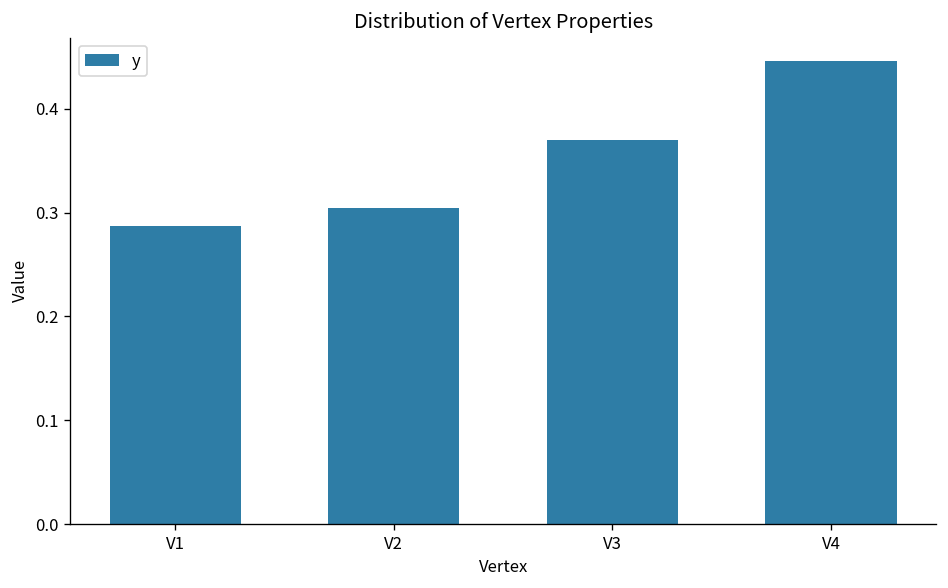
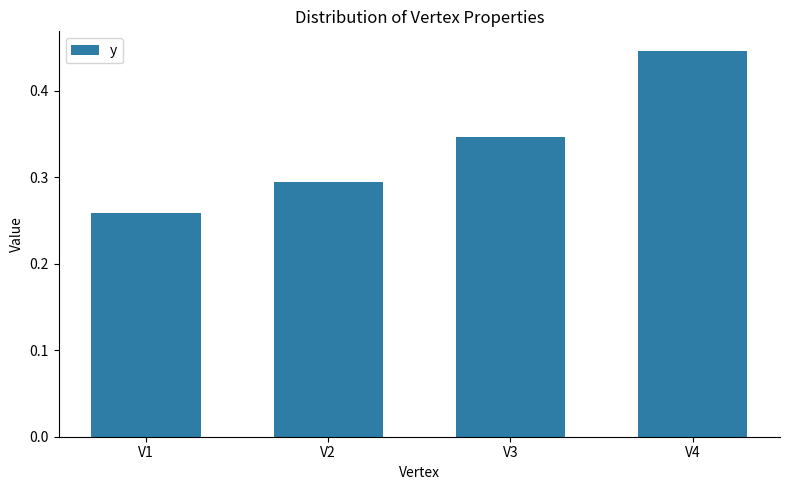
  {
-   "V1": 0.29,
-   "V2": 0.30,
-   "V3": 0.37,
+   "V1": 0.26,
+   "V2": 0.29,
+   "V3": 0.35,
    "V4": 0.45
  }
